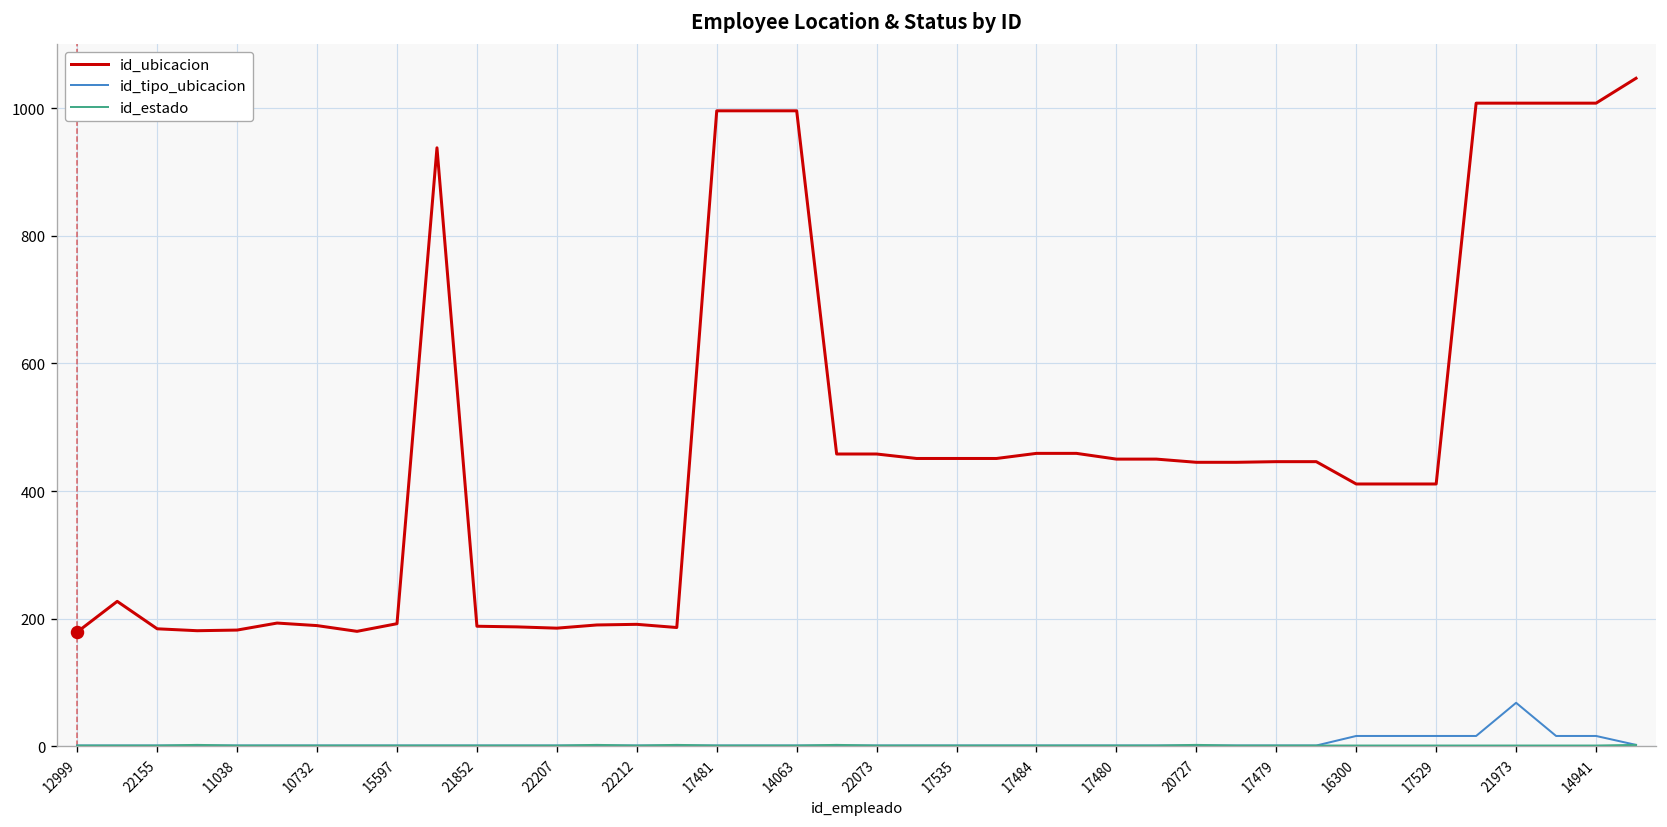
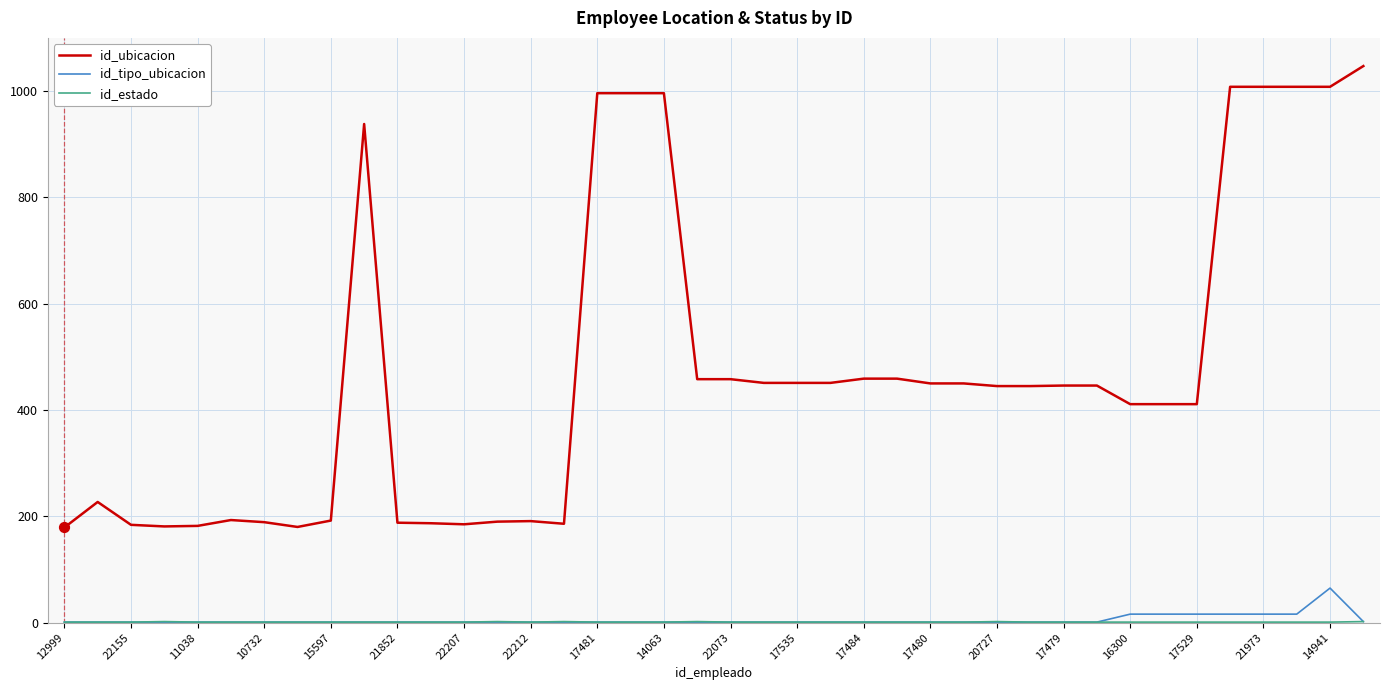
  {
    "id_tipo_ubicacion": {
      "16300": 20,
      "17529": 20,
-     "21973": 70,
-     "14941": 20
+     "21973": 20,
+     "14941": 70
    },
    "id_estado": {
      "16300": 0,
      "17529": 0,
      "21973": 0,
      "14941": 0
    }
  }
